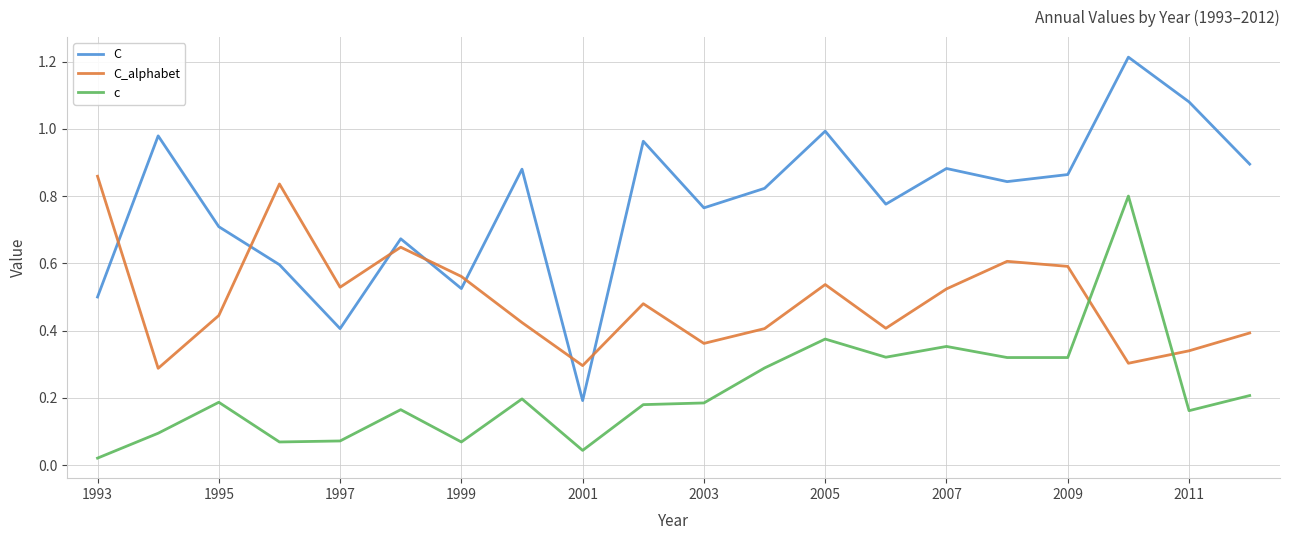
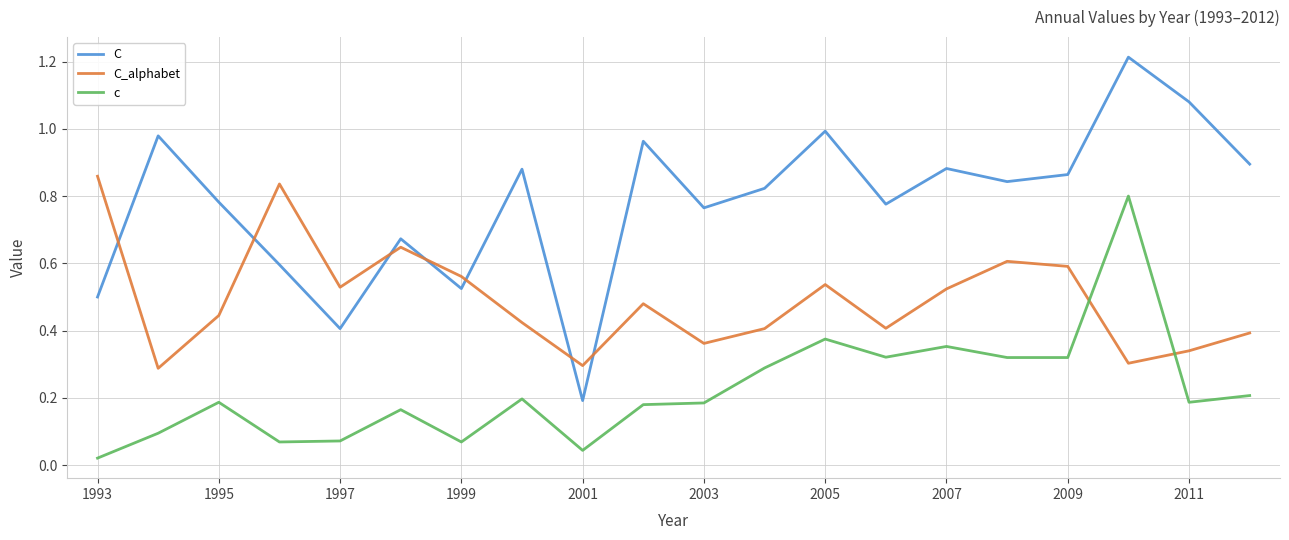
  {
    "C": {
      "1993": 0.50,
-     "1995": 0.71,
+     "1995": 0.78,
      "1997": 0.41,
      "1999": 0.53,
      "2001": 0.19,
      "2003": 0.77,
      "2005": 0.99,
      "2007": 0.88,
      "2009": 0.86,
      "2011": 1.08
    },
    "C_alphabet": {
      "1993": 0.86,
      "1995": 0.45,
      "1997": 0.53,
      "1999": 0.56,
      "2001": 0.30,
      "2003": 0.36,
      "2005": 0.54,
      "2007": 0.52,
      "2009": 0.59,
      "2011": 0.34
    },
    "c": {
      "1993": 0.02,
      "1995": 0.19,
      "1997": 0.07,
      "1999": 0.07,
      "2001": 0.04,
      "2003": 0.19,
      "2005": 0.38,
      "2007": 0.35,
      "2009": 0.32,
-     "2011": 0.16
+     "2011": 0.19
    }
  }
